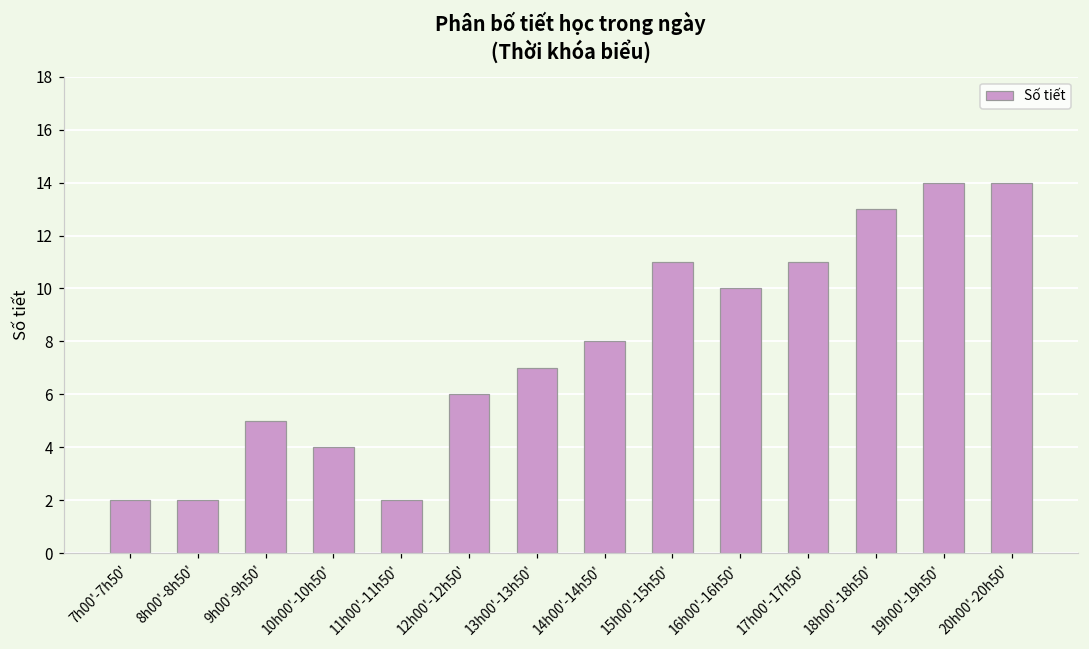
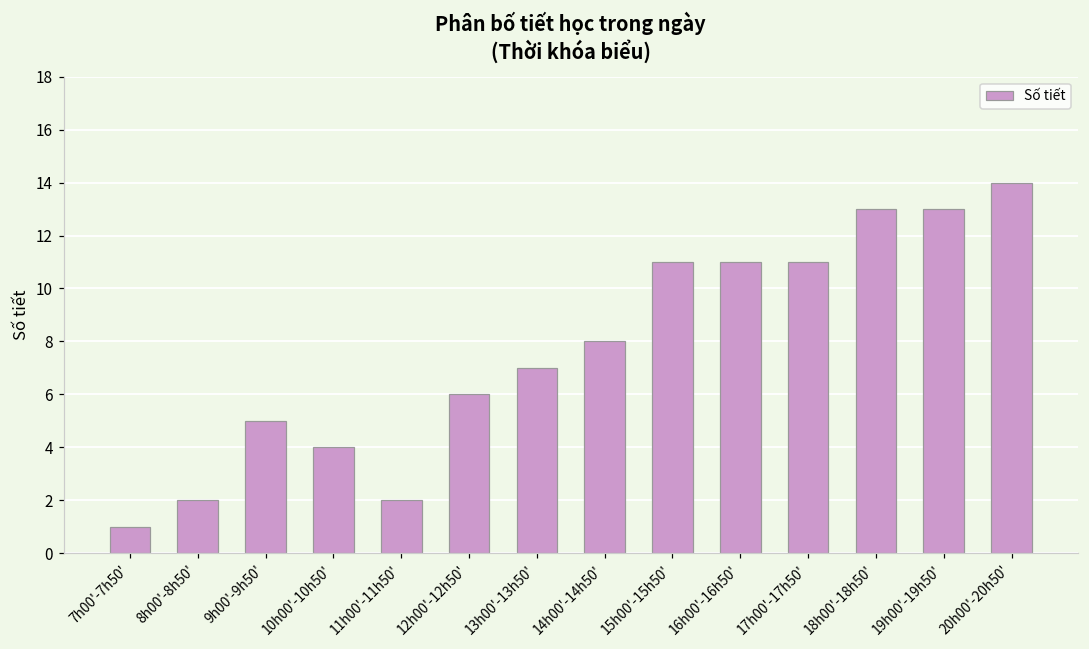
  {
-   "7h00'-7h50'": 2,
+   "7h00'-7h50'": 1,
    "8h00'-8h50'": 2,
    "9h00'-9h50'": 5,
    "10h00'-10h50'": 4,
    "11h00'-11h50'": 2,
    "12h00'-12h50'": 6,
    "13h00'-13h50'": 7,
    "14h00'-14h50'": 8,
    "15h00'-15h50'": 11,
-   "16h00'-16h50'": 10,
+   "16h00'-16h50'": 11,
    "17h00'-17h50'": 11,
    "18h00'-18h50'": 13,
-   "19h00'-19h50'": 14,
+   "19h00'-19h50'": 13,
    "20h00'-20h50'": 14
  }
